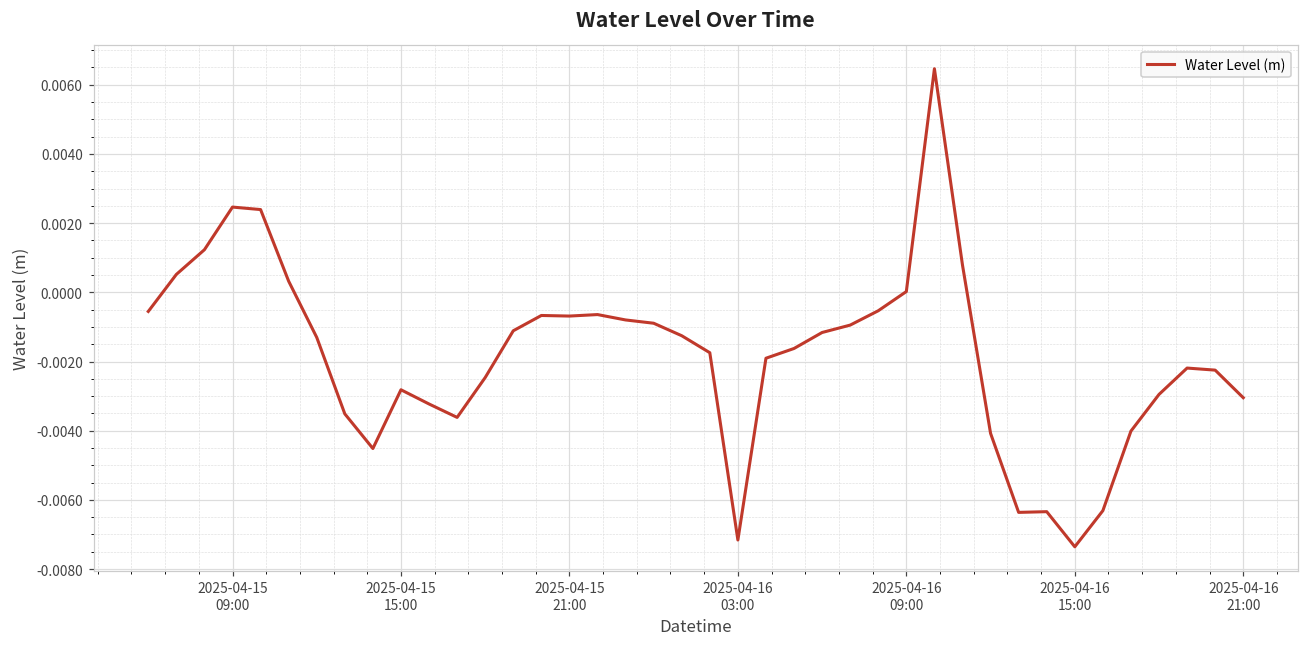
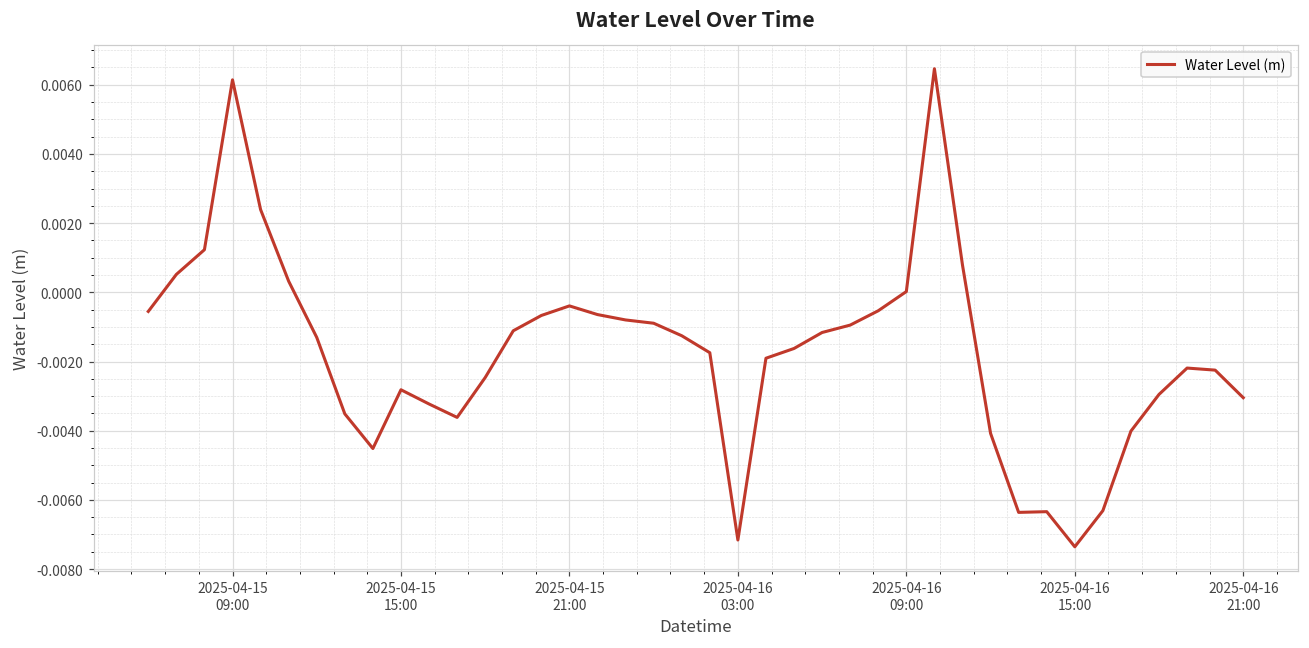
  {
-   "2025-04-15 09:00": 0.0025,
+   "2025-04-15 09:00": 0.0061,
    "2025-04-15 15:00": -0.0028,
-   "2025-04-15 21:00": -0.0007,
+   "2025-04-15 21:00": -0.0004,
    "2025-04-16 03:00": -0.0072,
    "2025-04-16 09:00": 0.0000,
    "2025-04-16 15:00": -0.0074,
    "2025-04-16 21:00": -0.0030
  }
